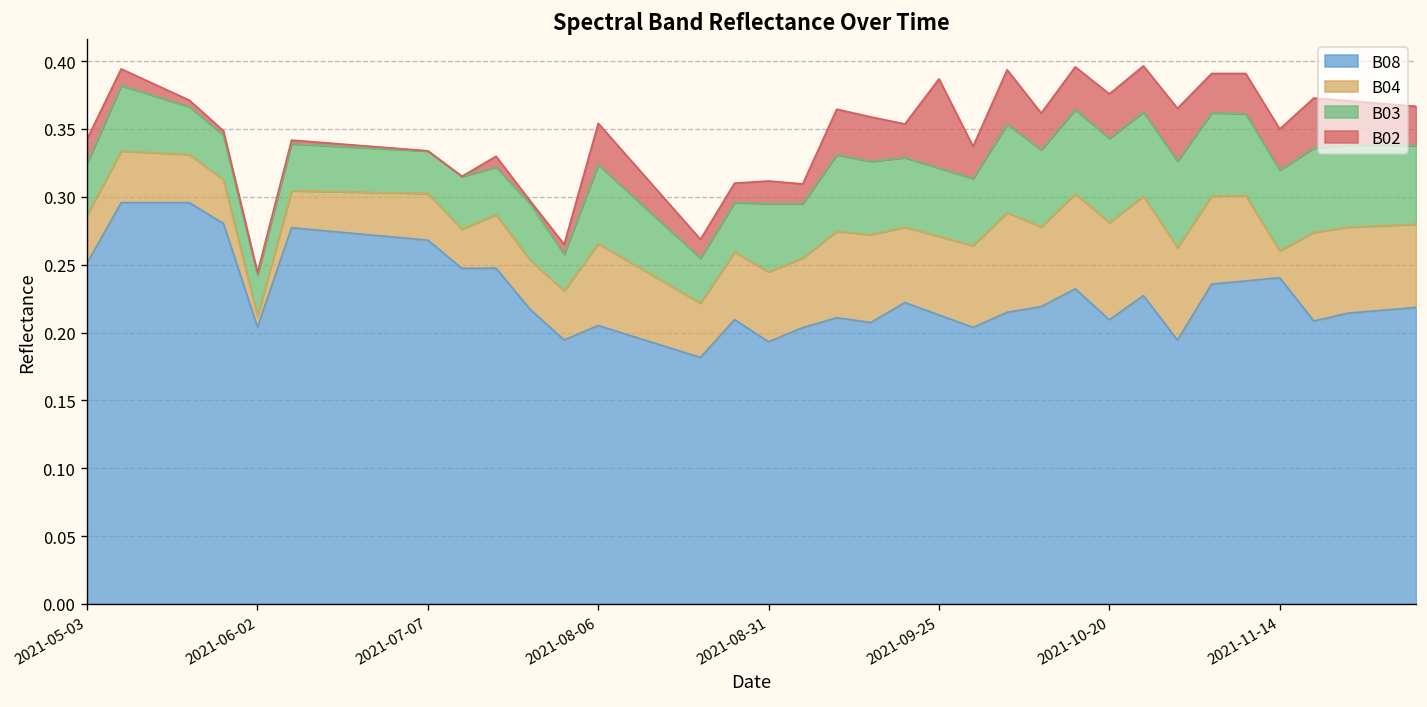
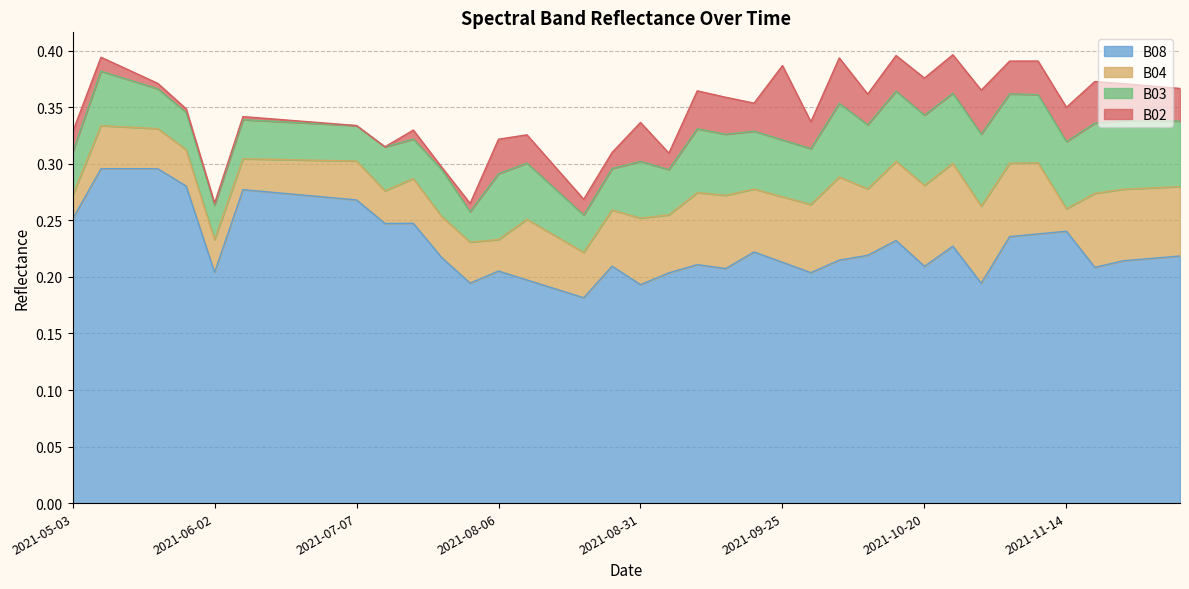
  {
    "B08": {
      "2021-05-03": 0.251,
      "2021-06-02": 0.204,
      "2021-07-07": 0.268,
      "2021-08-06": 0.205,
      "2021-08-31": 0.193,
      "2021-09-25": 0.213,
      "2021-10-20": 0.209,
      "2021-11-14": 0.240
    },
    "B04": {
-     "2021-05-03": 0.035,
-     "2021-06-02": 0.008,
+     "2021-05-03": 0.021,
+     "2021-06-02": 0.029,
      "2021-07-07": 0.034,
-     "2021-08-06": 0.060,
-     "2021-08-31": 0.052,
+     "2021-08-06": 0.028,
+     "2021-08-31": 0.059,
      "2021-09-25": 0.058,
      "2021-10-20": 0.072,
      "2021-11-14": 0.020
    },
    "B03": {
      "2021-05-03": 0.038,
      "2021-08-06": 0.058,
      "2021-08-31": 0.050,
      "2021-09-25": 0.050,
      "2021-10-20": 0.062,
      "2021-11-14": 0.059
    },
    "B02": {
      "2021-05-03": 0.018,
      "2021-08-06": 0.030,
-     "2021-08-31": 0.017,
+     "2021-08-31": 0.034,
      "2021-09-25": 0.066,
      "2021-10-20": 0.033,
      "2021-11-14": 0.030
    }
  }
